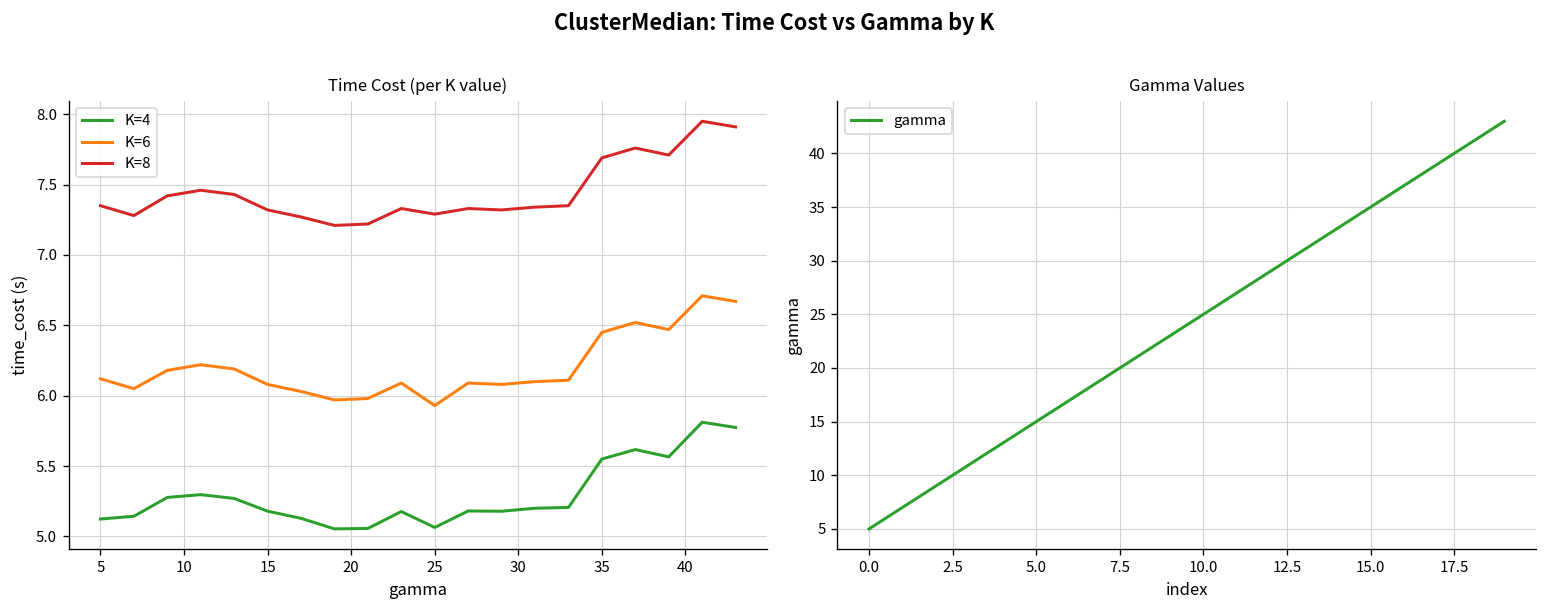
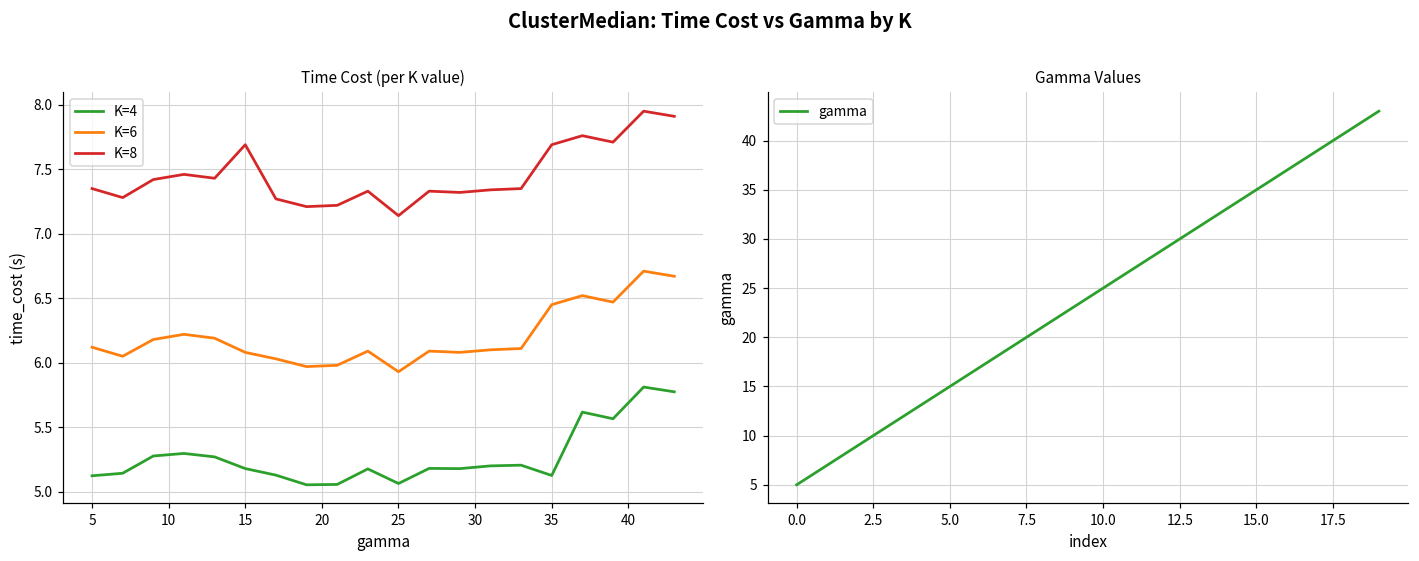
  {
    "Time Cost (per K value)": {
      "K=4": {
        "5": 5.12,
        "15": 5.18,
        "25": 5.06,
-       "35": 5.55
+       "35": 5.13
      },
      "K=6": {
        "5": 6.12,
        "15": 6.08,
        "25": 5.93,
        "35": 6.45
      },
      "K=8": {
        "5": 7.35,
-       "15": 7.32,
-       "25": 7.29,
+       "15": 7.69,
+       "25": 7.14,
        "35": 7.69
      }
    },
    "Gamma Values": {
      "0.0": 5,
      "5.0": 15,
      "10.0": 25,
      "15.0": 35
    }
  }
